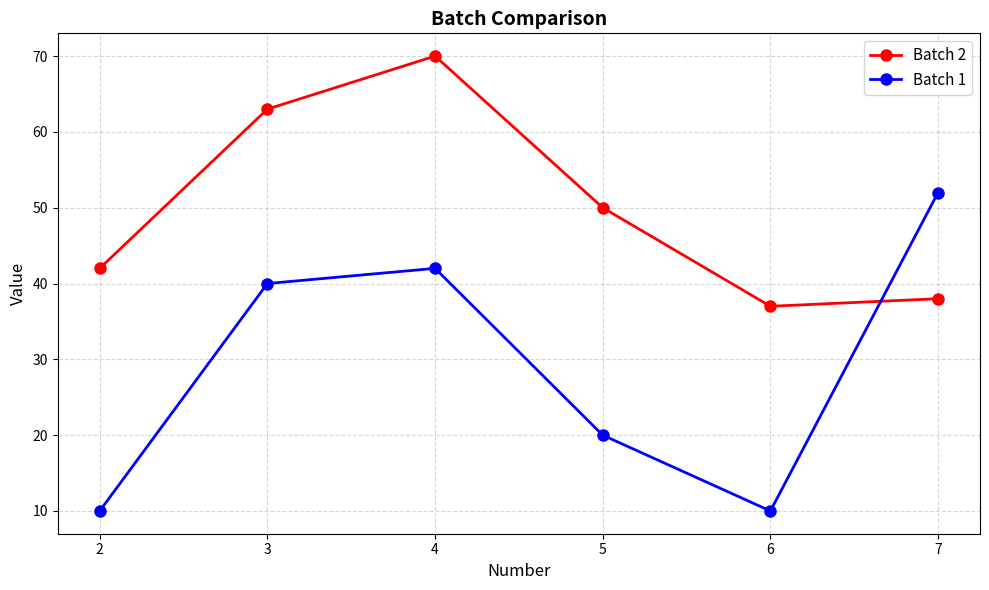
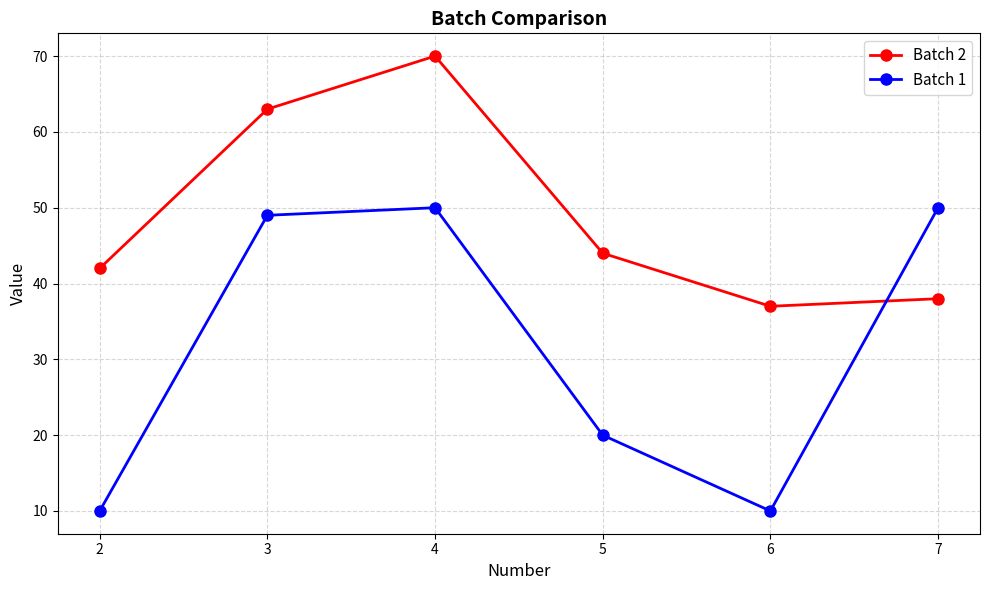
  {
    "Batch 2": {
      "2": 42,
      "3": 63,
      "4": 70,
-     "5": 50,
+     "5": 44,
      "6": 37,
      "7": 38
    },
    "Batch 1": {
      "2": 10,
-     "3": 40,
-     "4": 42,
+     "3": 49,
+     "4": 50,
      "5": 20,
      "6": 10,
-     "7": 52
+     "7": 50
    }
  }
